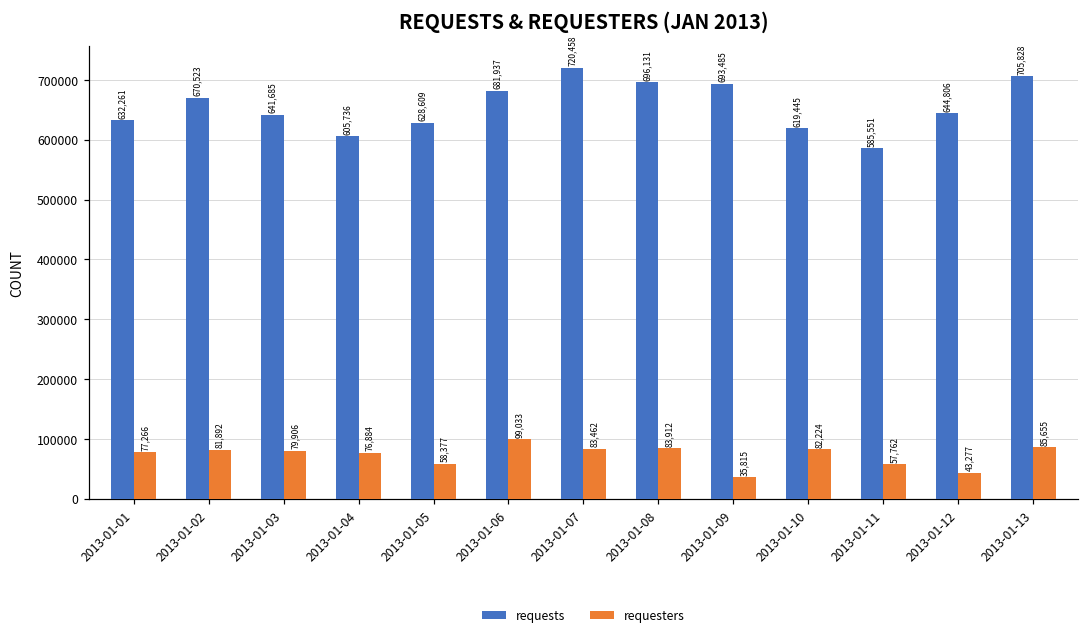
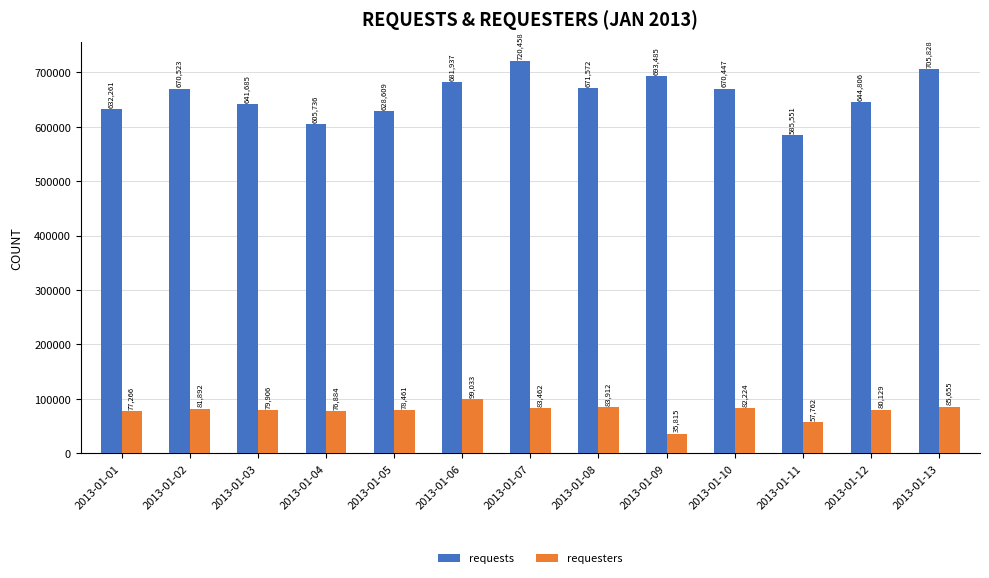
  {
    "requests": {
      "2013-01-01": "632,261",
      "2013-01-02": "670,523",
      "2013-01-03": "641,685",
      "2013-01-04": "605,736",
      "2013-01-05": "628,609",
      "2013-01-06": "681,937",
      "2013-01-07": "720,458",
-     "2013-01-08": "696,131",
+     "2013-01-08": "671,572",
      "2013-01-09": "693,485",
-     "2013-01-10": "619,445",
+     "2013-01-10": "670,447",
      "2013-01-11": "585,551",
      "2013-01-12": "644,806",
      "2013-01-13": "705,828"
    },
    "requesters": {
      "2013-01-01": "77,266",
      "2013-01-02": "81,892",
      "2013-01-03": "79,906",
      "2013-01-04": "76,884",
-     "2013-01-05": "58,377",
+     "2013-01-05": "78,461",
      "2013-01-06": "99,033",
      "2013-01-07": "83,462",
      "2013-01-08": "83,912",
      "2013-01-09": "35,815",
      "2013-01-10": "82,224",
      "2013-01-11": "57,762",
-     "2013-01-12": "43,277",
+     "2013-01-12": "80,129",
      "2013-01-13": "85,655"
    }
  }
